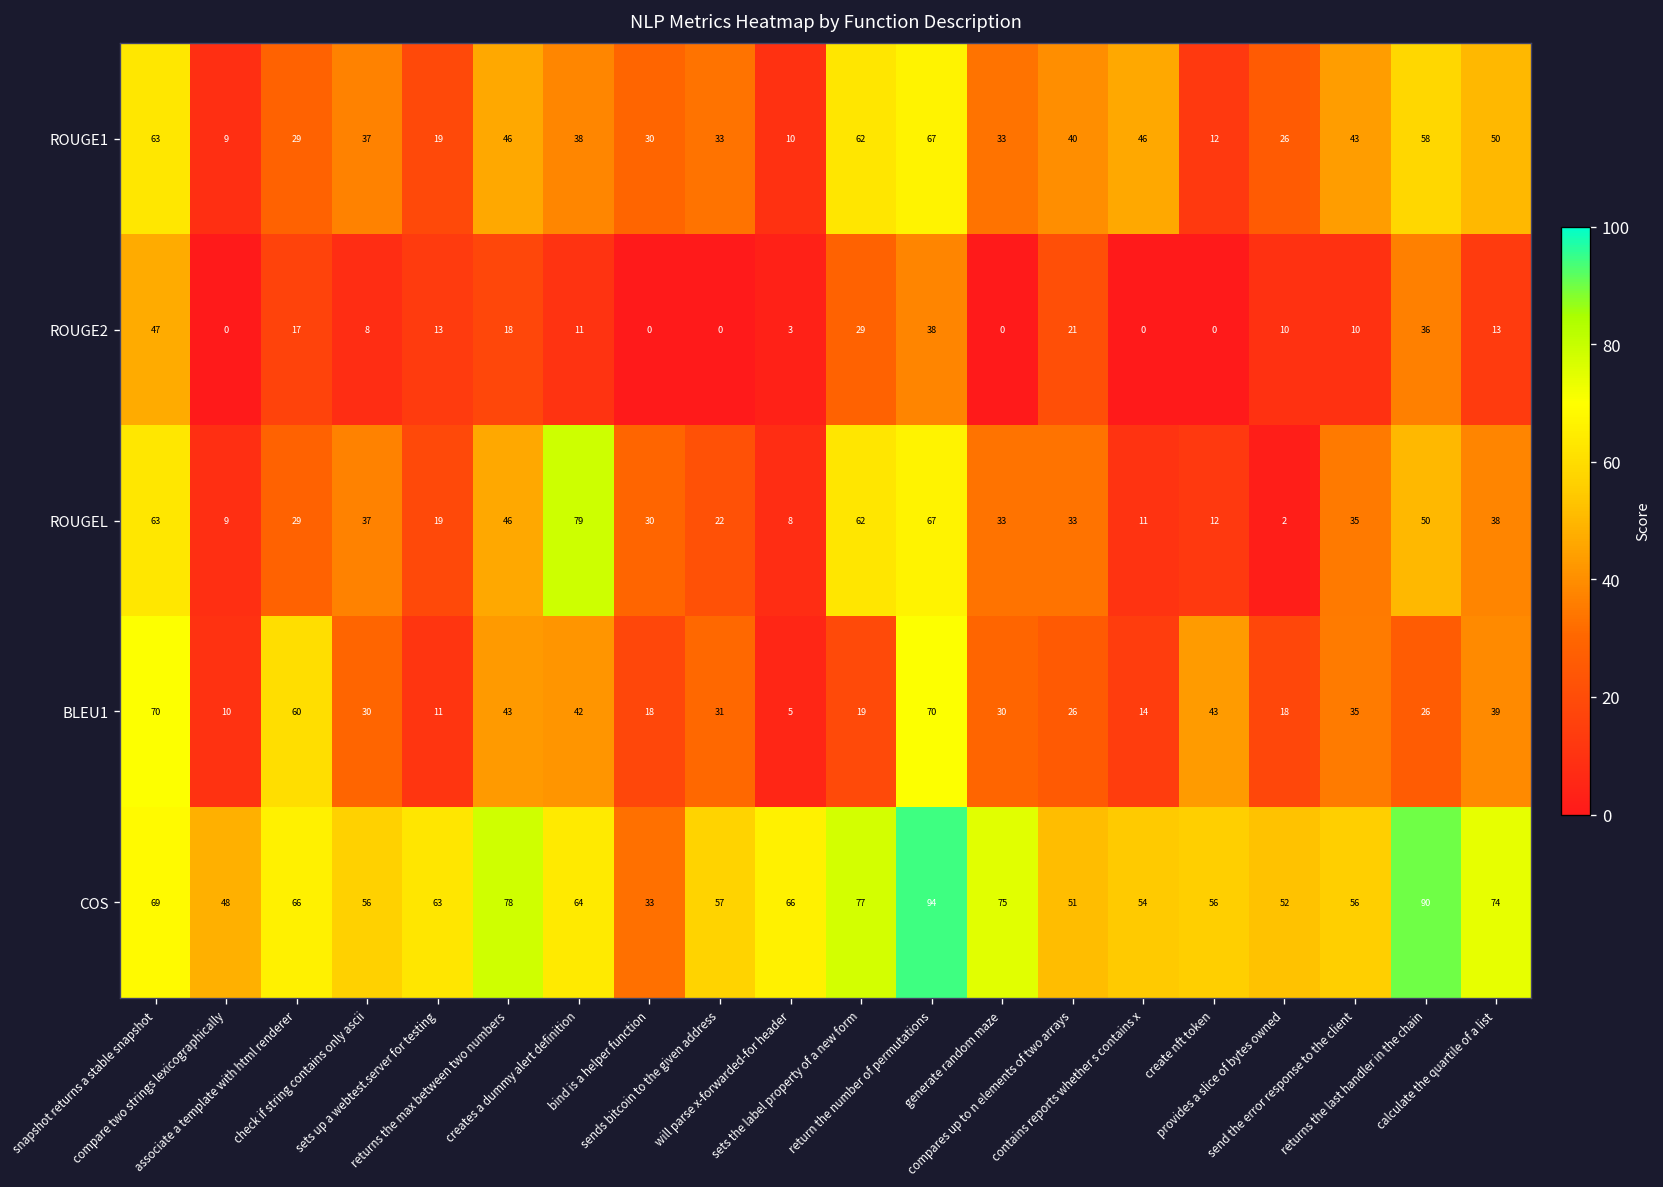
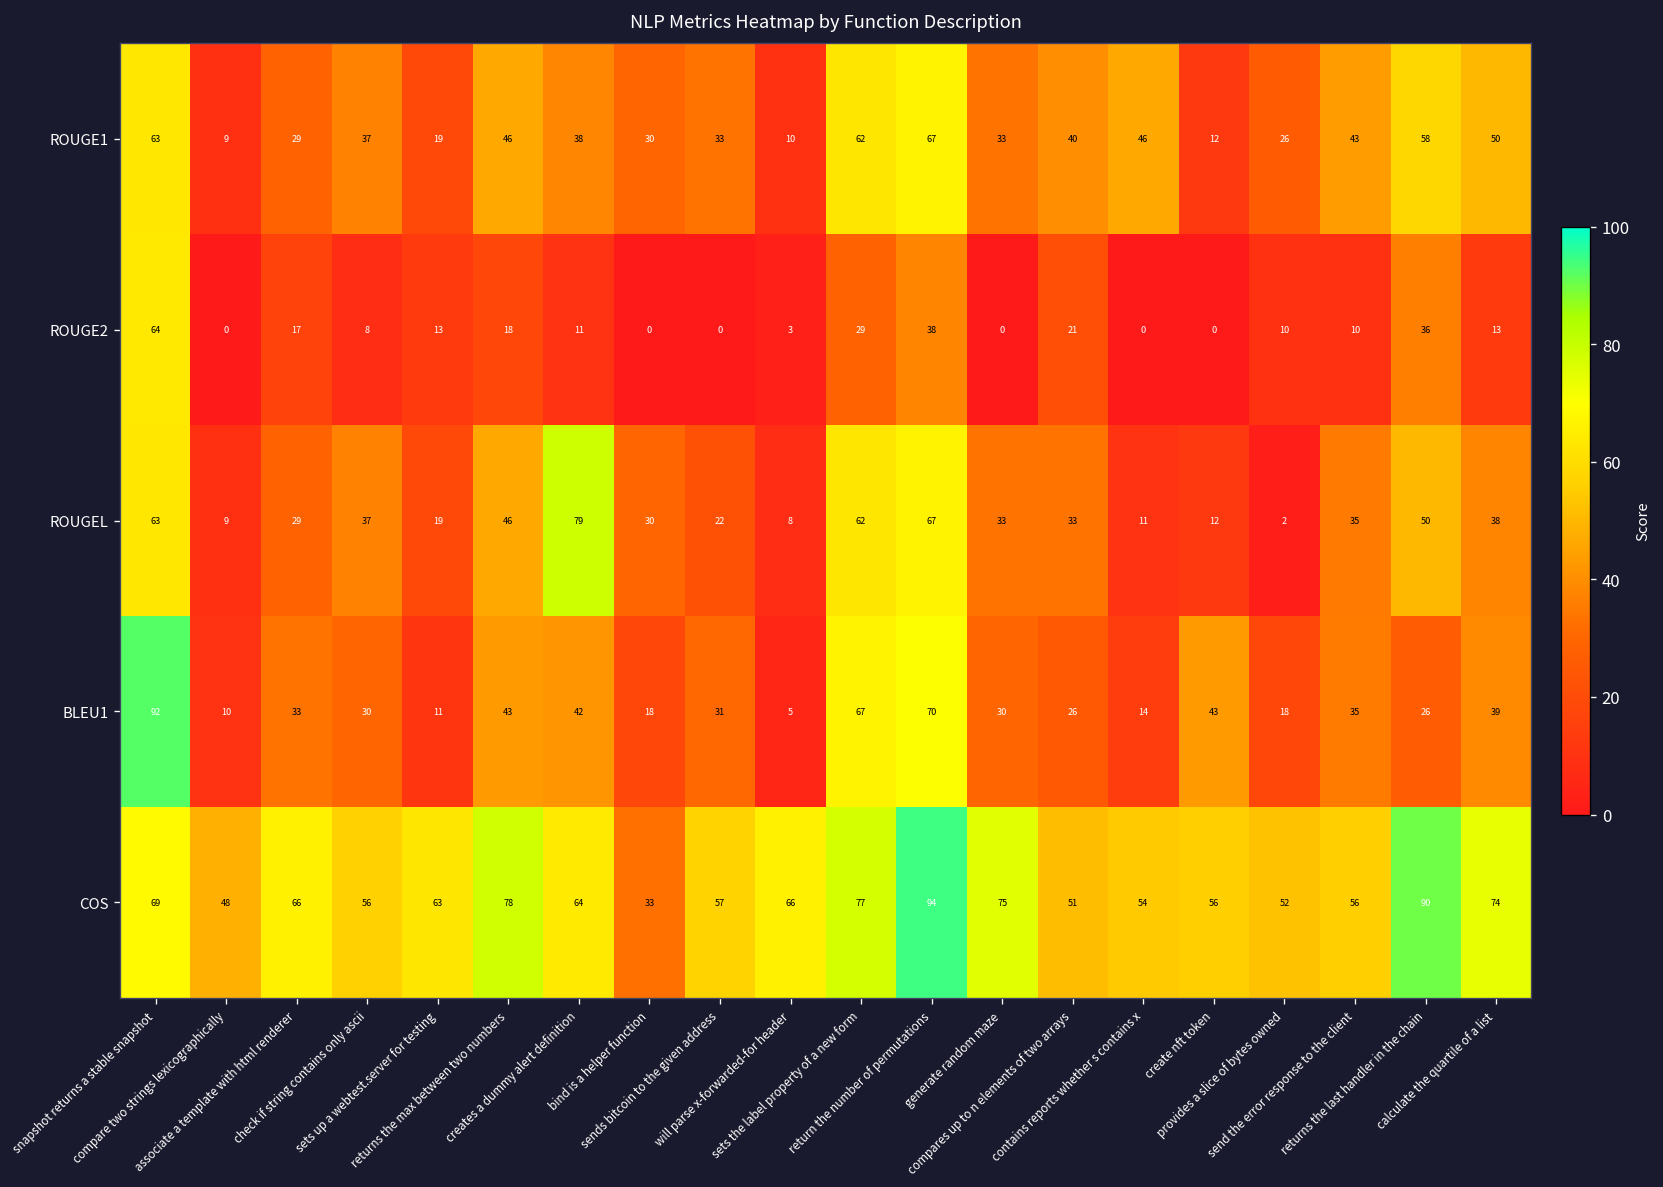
  {
    "ROUGE1": {
      "snapshot returns a stable snapshot": 63,
      "compare two strings lexicographically": 9,
      "associate a template with html renderer": 29,
      "check if string contains only ascii": 37,
      "sets up a webtest.server for testing": 19,
      "returns the max between two numbers": 46,
      "creates a dummy alert definition": 38,
      "bind is a helper function": 30,
      "sends bitcoin to the given address": 33,
      "will parse x-forwarded-for header": 10,
      "sets the label property of a new form": 62,
      "return the number of permutations": 67,
      "generate random maze": 33,
      "compares up to n elements of two arrays": 40,
      "contains reports whether s contains x": 46,
      "create nft token": 12,
      "provides a slice of bytes owned": 26,
      "send the error response to the client": 43,
      "returns the last handler in the chain": 58,
      "calculate the quartile of a list": 50
    },
    "ROUGE2": {
-     "snapshot returns a stable snapshot": 47,
+     "snapshot returns a stable snapshot": 64,
      "compare two strings lexicographically": 0,
      "associate a template with html renderer": 17,
      "check if string contains only ascii": 8,
      "sets up a webtest.server for testing": 13,
      "returns the max between two numbers": 18,
      "creates a dummy alert definition": 11,
      "bind is a helper function": 0,
      "sends bitcoin to the given address": 0,
      "will parse x-forwarded-for header": 3,
      "sets the label property of a new form": 29,
      "return the number of permutations": 38,
      "generate random maze": 0,
      "compares up to n elements of two arrays": 21,
      "contains reports whether s contains x": 0,
      "create nft token": 0,
      "provides a slice of bytes owned": 10,
      "send the error response to the client": 10,
      "returns the last handler in the chain": 36,
      "calculate the quartile of a list": 13
    },
    "ROUGEL": {
      "snapshot returns a stable snapshot": 63,
      "compare two strings lexicographically": 9,
      "associate a template with html renderer": 29,
      "check if string contains only ascii": 37,
      "sets up a webtest.server for testing": 19,
      "returns the max between two numbers": 46,
      "creates a dummy alert definition": 79,
      "bind is a helper function": 30,
      "sends bitcoin to the given address": 22,
      "will parse x-forwarded-for header": 8,
      "sets the label property of a new form": 62,
      "return the number of permutations": 67,
      "generate random maze": 33,
      "compares up to n elements of two arrays": 33,
      "contains reports whether s contains x": 11,
      "create nft token": 12,
      "provides a slice of bytes owned": 2,
      "send the error response to the client": 35,
      "returns the last handler in the chain": 50,
      "calculate the quartile of a list": 38
    },
    "BLEU1": {
-     "snapshot returns a stable snapshot": 70,
+     "snapshot returns a stable snapshot": 92,
      "compare two strings lexicographically": 10,
-     "associate a template with html renderer": 60,
+     "associate a template with html renderer": 33,
      "check if string contains only ascii": 30,
      "sets up a webtest.server for testing": 11,
      "returns the max between two numbers": 43,
      "creates a dummy alert definition": 42,
      "bind is a helper function": 18,
      "sends bitcoin to the given address": 31,
      "will parse x-forwarded-for header": 5,
-     "sets the label property of a new form": 19,
+     "sets the label property of a new form": 67,
      "return the number of permutations": 70,
      "generate random maze": 30,
      "compares up to n elements of two arrays": 26,
      "contains reports whether s contains x": 14,
      "create nft token": 43,
      "provides a slice of bytes owned": 18,
      "send the error response to the client": 35,
      "returns the last handler in the chain": 26,
      "calculate the quartile of a list": 39
    },
    "COS": {
      "snapshot returns a stable snapshot": 69,
      "compare two strings lexicographically": 48,
      "associate a template with html renderer": 66,
      "check if string contains only ascii": 56,
      "sets up a webtest.server for testing": 63,
      "returns the max between two numbers": 78,
      "creates a dummy alert definition": 64,
      "bind is a helper function": 33,
      "sends bitcoin to the given address": 57,
      "will parse x-forwarded-for header": 66,
      "sets the label property of a new form": 77,
      "return the number of permutations": 94,
      "generate random maze": 75,
      "compares up to n elements of two arrays": 51,
      "contains reports whether s contains x": 54,
      "create nft token": 56,
      "provides a slice of bytes owned": 52,
      "send the error response to the client": 56,
      "returns the last handler in the chain": 90,
      "calculate the quartile of a list": 74
    }
  }
